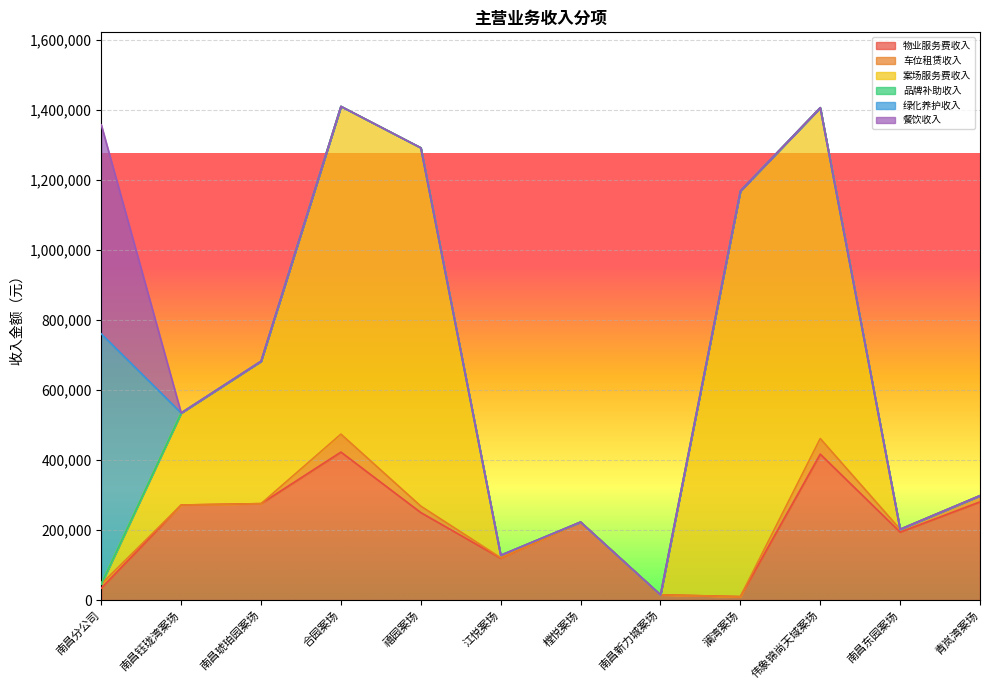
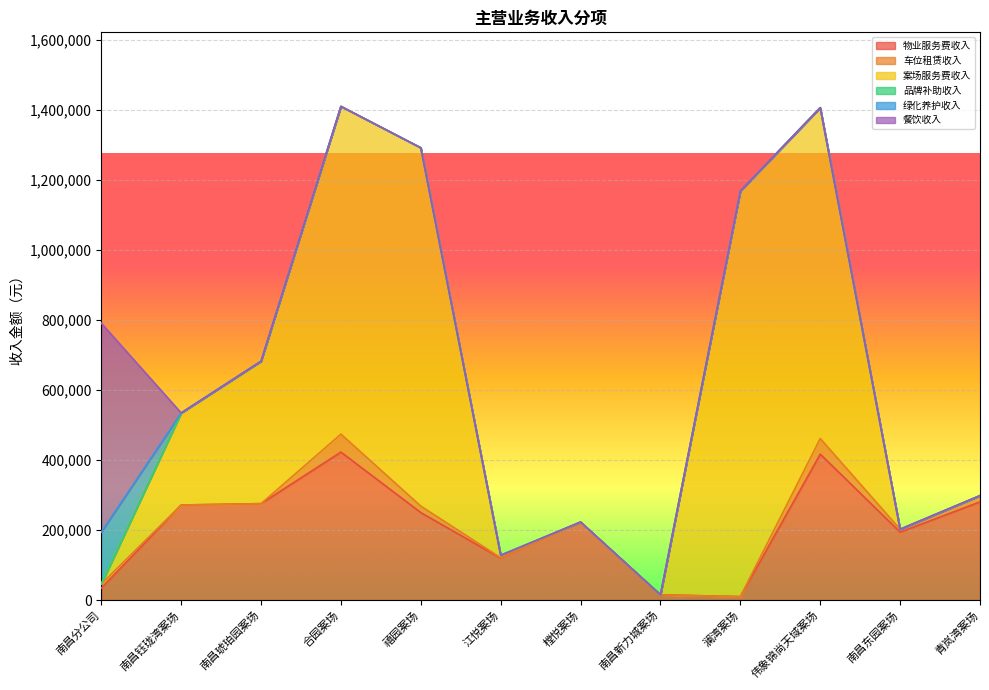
  {
    "绿化养护收入": {
-     "南昌分公司": "710,000"
+     "南昌分公司": "150,000"
    },
    "餐饮收入": {
      "南昌分公司": "600,000"
    }
  }
